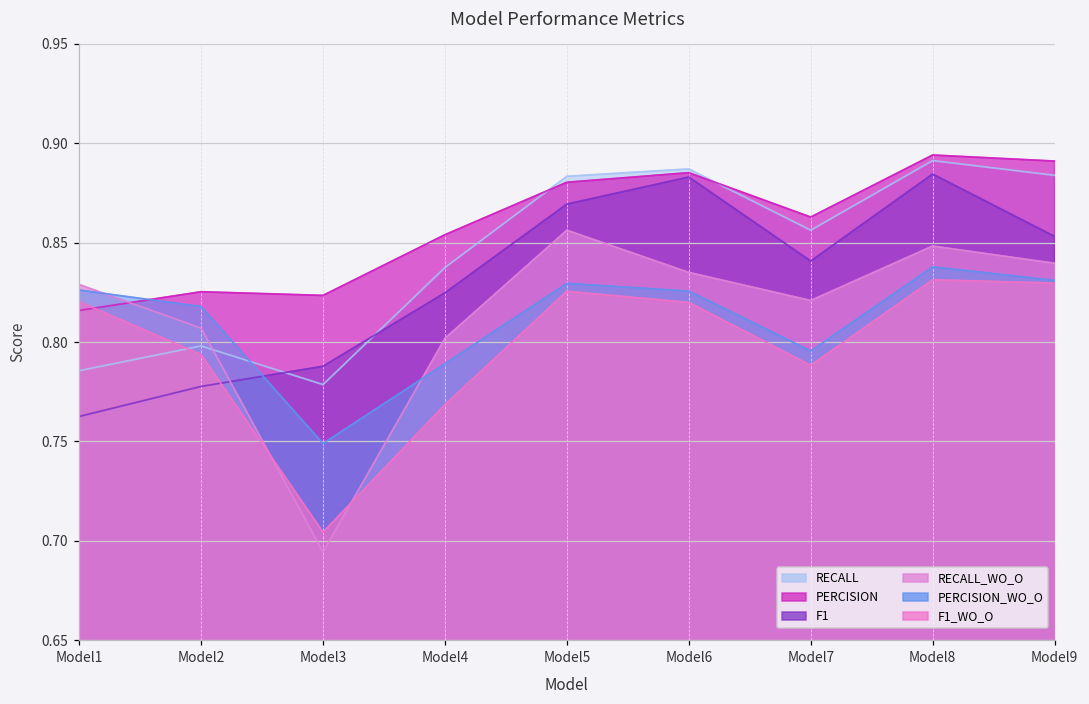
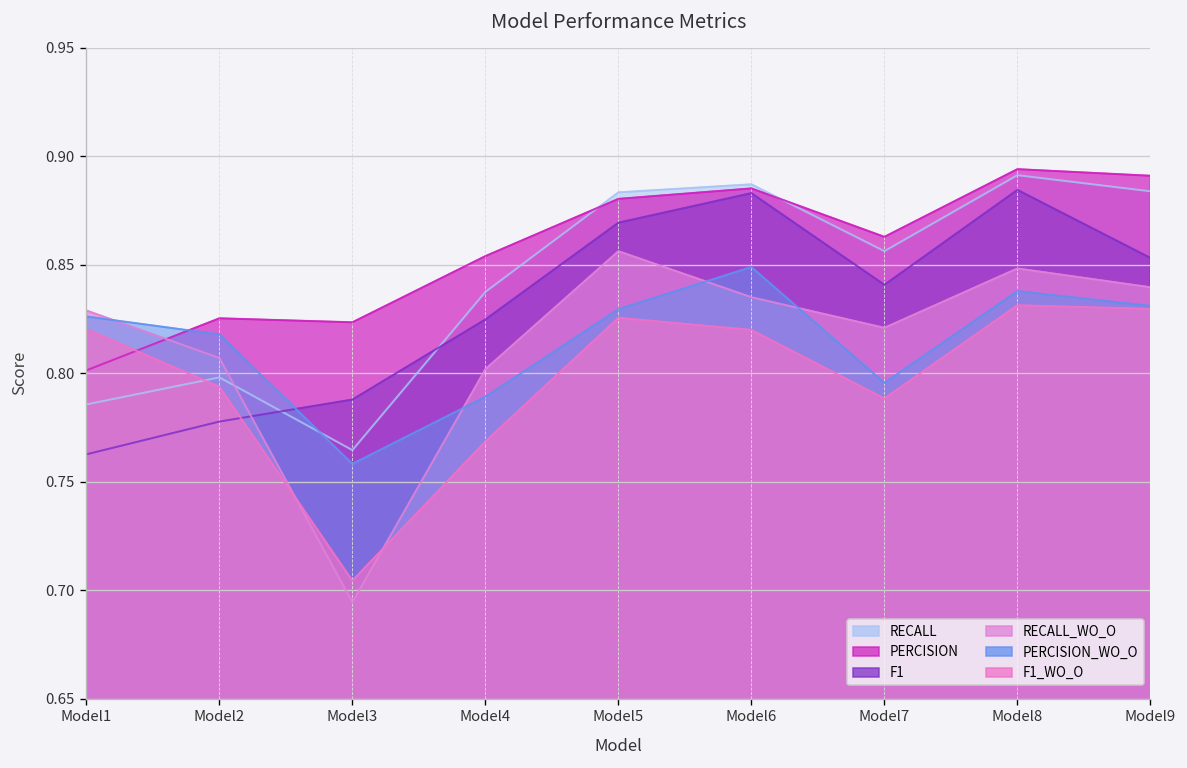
  {
    "RECALL": {
      "Model1": 0.786,
      "Model2": 0.798,
-     "Model3": 0.779,
+     "Model3": 0.764,
      "Model4": 0.837,
      "Model5": 0.883,
      "Model6": 0.887,
      "Model7": 0.856,
      "Model8": 0.891,
      "Model9": 0.884
    },
    "PERCISION": {
-     "Model1": 0.816,
+     "Model1": 0.801,
      "Model2": 0.825,
      "Model3": 0.823,
      "Model4": 0.854,
      "Model5": 0.880,
      "Model6": 0.885,
      "Model7": 0.863,
      "Model8": 0.894,
      "Model9": 0.891
    },
    "F1": {
      "Model1": 0.763,
      "Model2": 0.778,
      "Model3": 0.788,
      "Model4": 0.825,
      "Model5": 0.869,
      "Model6": 0.883,
      "Model7": 0.841,
      "Model8": 0.884,
      "Model9": 0.853
    },
    "PERCISION_WO_O": {
      "Model1": 0.826,
      "Model2": 0.818,
-     "Model3": 0.749,
+     "Model3": 0.758,
      "Model4": 0.789,
      "Model5": 0.829,
-     "Model6": 0.826,
+     "Model6": 0.849,
      "Model7": 0.795,
      "Model8": 0.838
    }
  }
